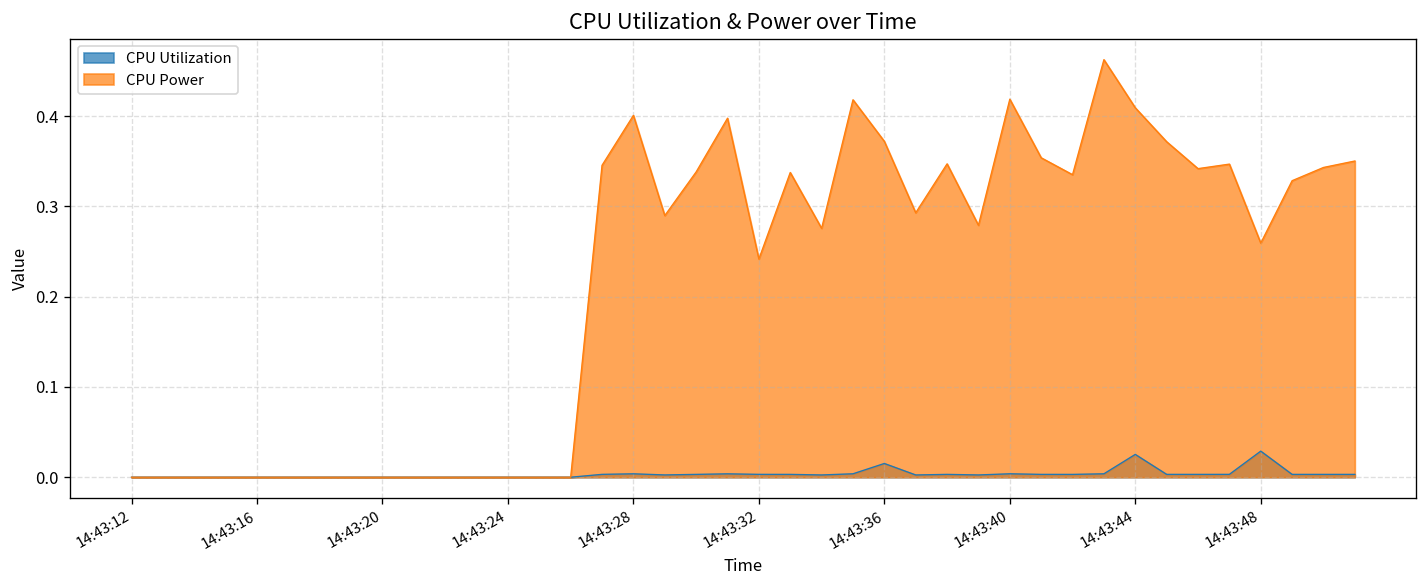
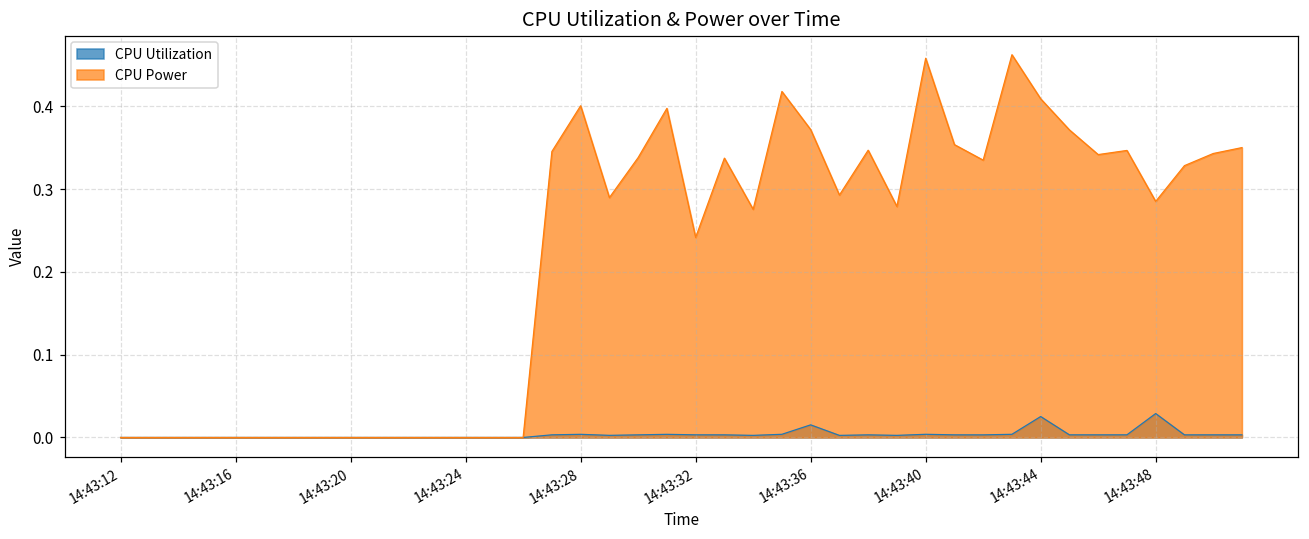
  {
    "CPU Utilization": {
      "14:43:28": 0.00,
      "14:43:32": 0.00,
      "14:43:36": 0.02,
      "14:43:40": 0.00,
      "14:43:44": 0.03,
      "14:43:48": 0.03
    },
    "CPU Power": {
      "14:43:28": 0.40,
      "14:43:32": 0.24,
      "14:43:36": 0.37,
-     "14:43:40": 0.42,
+     "14:43:40": 0.46,
      "14:43:44": 0.41,
-     "14:43:48": 0.26
+     "14:43:48": 0.29
    }
  }
